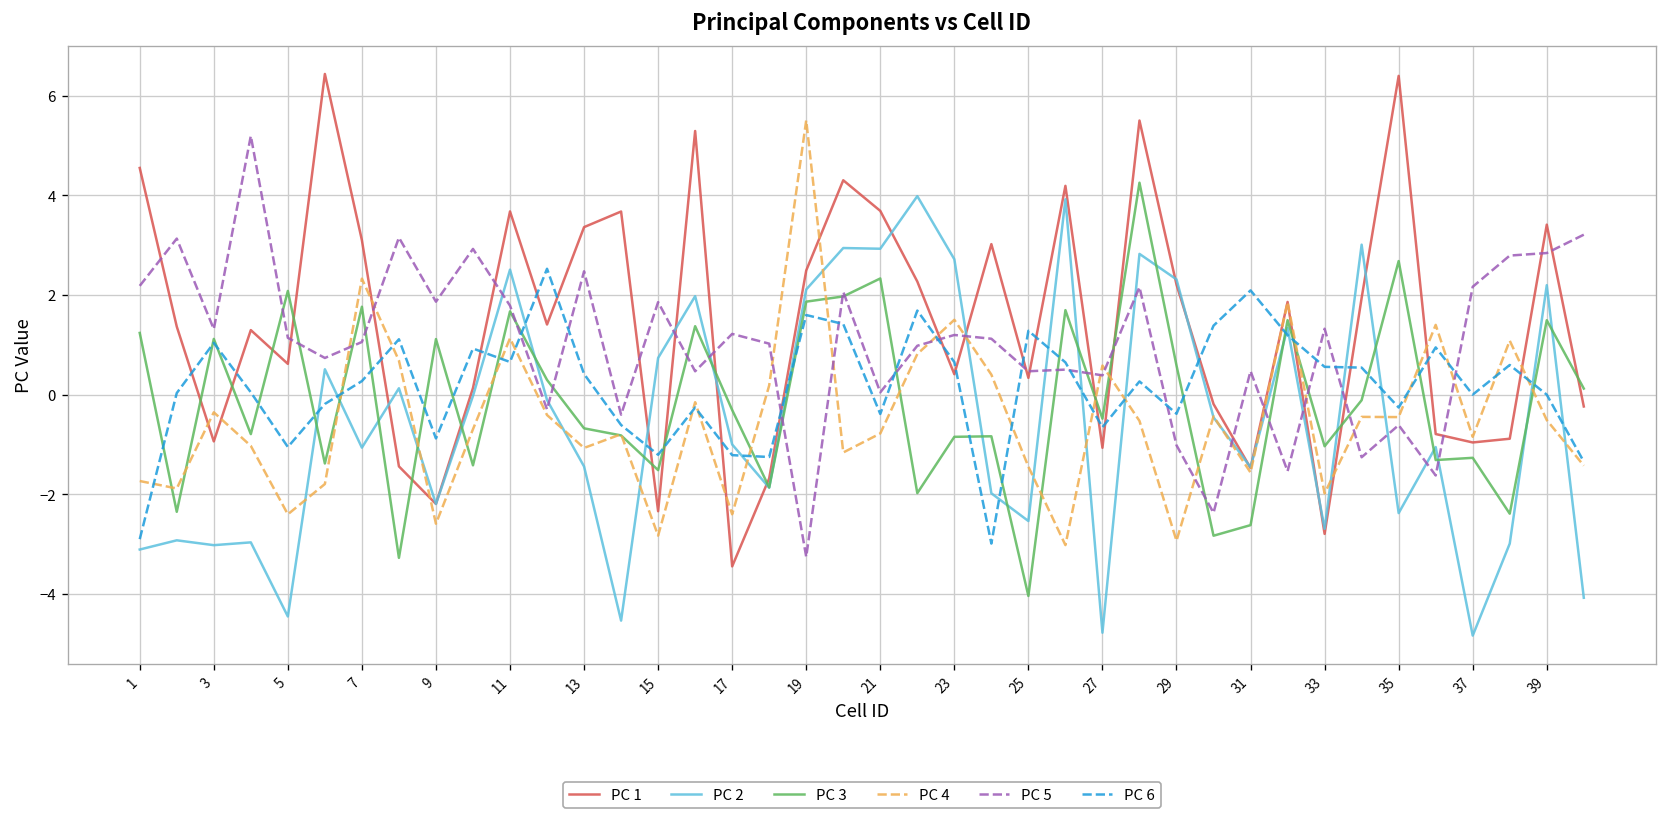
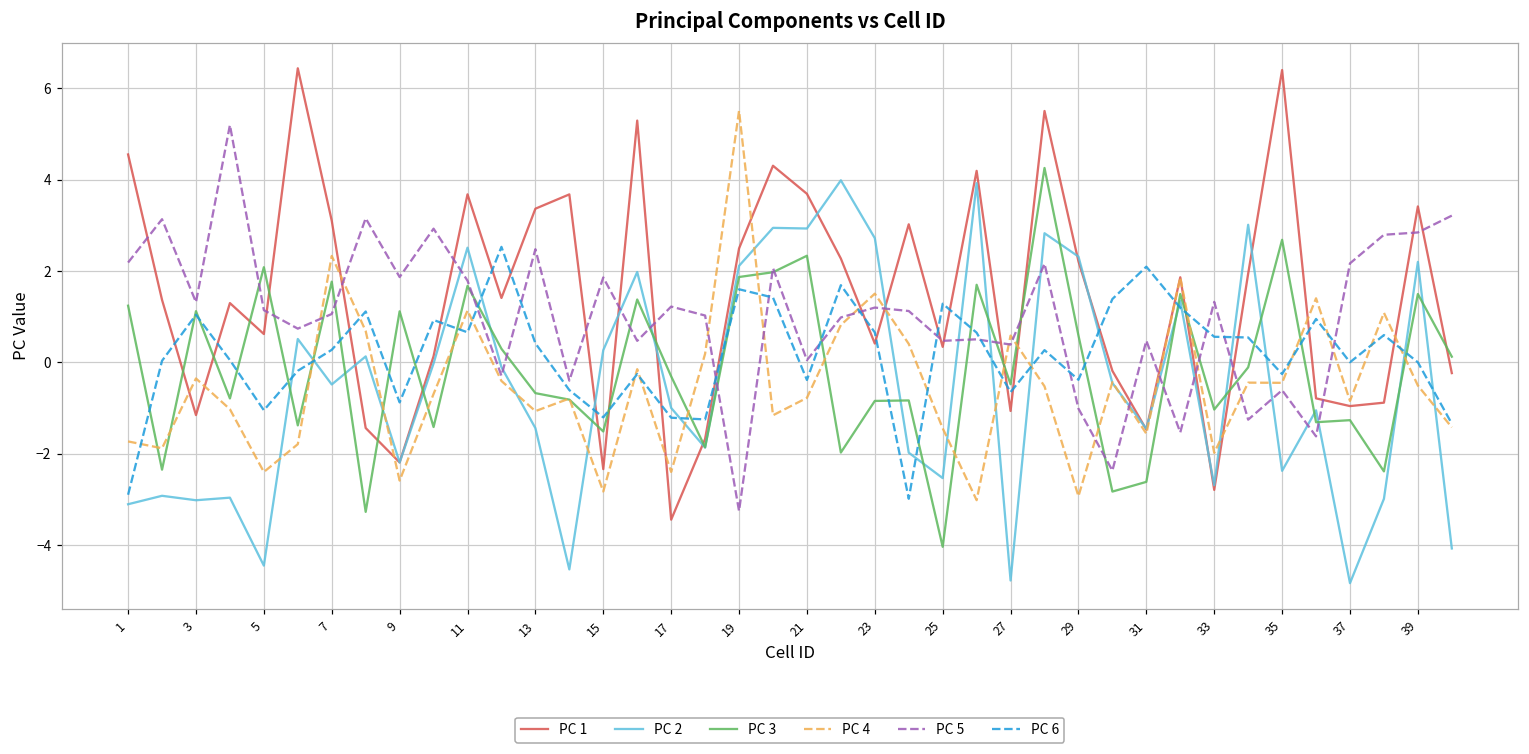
  {
    "PC 1": {
      "1": 4.5,
-     "3": -0.9,
+     "3": -1.2,
      "5": 0.6,
      "7": 3.1,
      "11": 3.7,
      "13": 3.4,
      "15": -2.3,
      "17": -3.4,
      "19": 2.5,
      "21": 3.7,
      "23": 0.4,
      "25": 0.3,
      "27": -1.1,
      "29": 2.2,
      "33": -2.8,
      "35": 6.4,
      "37": -1.0,
      "39": 3.4
    },
    "PC 2": {
      "1": -3.1,
      "3": -3.0,
      "5": -4.5,
-     "7": -1.1,
+     "7": -0.5,
      "11": 2.5,
      "13": -1.4,
-     "15": 0.7,
+     "15": 0.3,
      "17": -1.0,
      "19": 2.1,
      "21": 2.9,
      "23": 2.7,
      "25": -2.5,
      "27": -4.8,
      "29": 2.3,
      "33": -2.7,
      "35": -2.4,
      "37": -4.8,
      "39": 2.2
    },
    "PC 3": {
      "1": 1.2,
      "3": 1.1,
      "5": 2.1,
      "7": 1.8,
      "9": 1.1,
      "11": 1.7,
      "13": -0.7,
      "15": -1.5,
      "17": -0.3,
      "19": 1.9,
      "21": 2.3,
      "23": -0.8,
      "25": -4.0,
      "27": -0.5,
      "29": 0.6,
      "31": -2.6,
      "33": -1.0,
      "35": 2.7,
      "37": -1.3,
      "39": 1.5
    },
    "PC 4": {
      "1": -1.7,
      "3": -0.4,
      "5": -2.4,
      "7": 2.3,
      "9": -2.6,
      "11": 1.1,
      "13": -1.1,
      "15": -2.8,
      "17": -2.4,
      "19": 5.5,
      "21": -0.8,
      "23": 1.5,
      "25": -1.4,
      "27": 0.6,
      "29": -2.9,
      "31": -1.6,
      "33": -2.0,
      "35": -0.4,
      "37": -0.8,
      "39": -0.5
    },
    "PC 5": {
      "1": 2.2,
      "3": 1.3,
      "5": 1.1,
      "7": 1.1,
      "9": 1.9,
      "11": 1.8,
      "13": 2.5,
      "15": 1.9,
      "17": 1.2,
      "19": -3.3,
      "21": 0.0,
      "23": 1.2,
      "25": 0.5,
      "27": 0.4,
      "29": -1.0,
      "31": 0.5,
      "33": 1.3,
      "35": -0.6,
      "37": 2.2,
      "39": 2.8
    },
    "PC 6": {
      "1": -2.9,
      "3": 1.0,
      "5": -1.0,
      "7": 0.3,
      "9": -0.9,
      "11": 0.7,
      "13": 0.4,
      "15": -1.2,
      "17": -1.2,
      "19": 1.6,
      "21": -0.4,
      "23": 0.7,
      "25": 1.3,
      "27": -0.7,
      "29": -0.4,
      "31": 2.1,
      "33": 0.6,
      "35": -0.3,
      "37": 0.0,
      "39": 0.0
    }
  }
